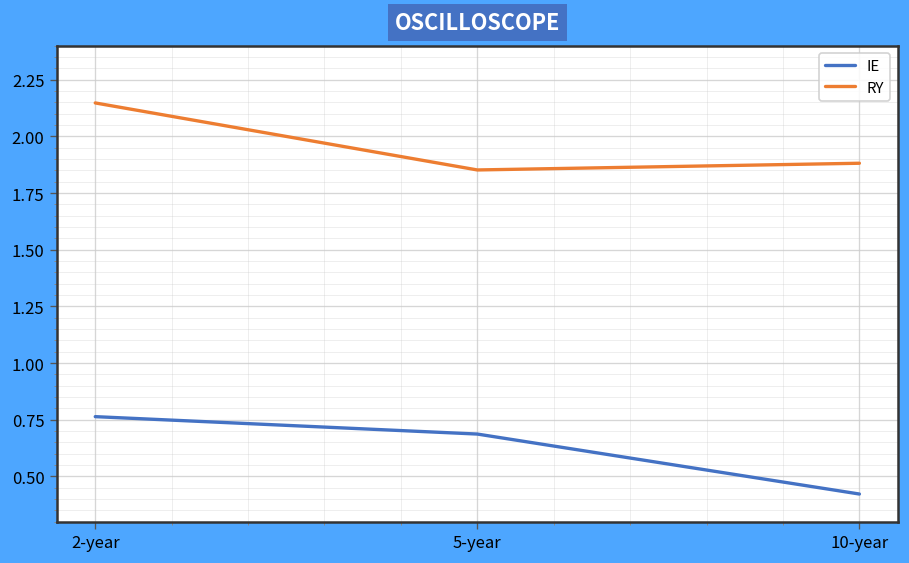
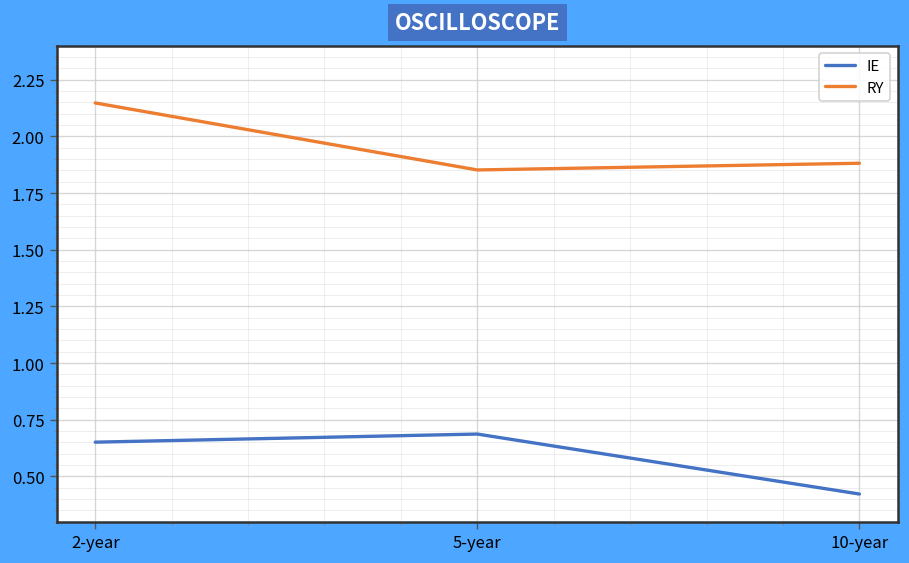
  {
    "IE": {
-     "2-year": 0.76,
+     "2-year": 0.65,
      "5-year": 0.69,
      "10-year": 0.42
    },
    "RY": {
      "2-year": 2.15,
      "5-year": 1.85,
      "10-year": 1.88
    }
  }
